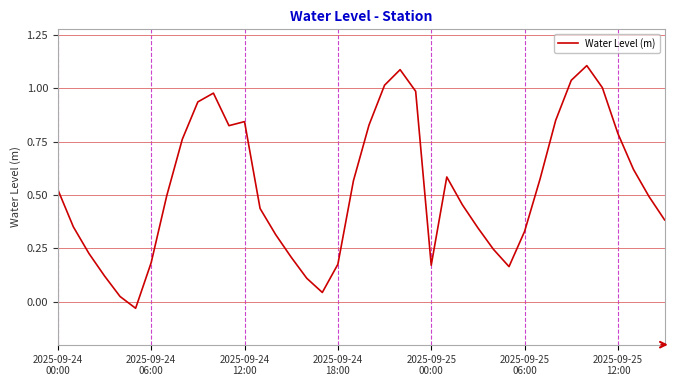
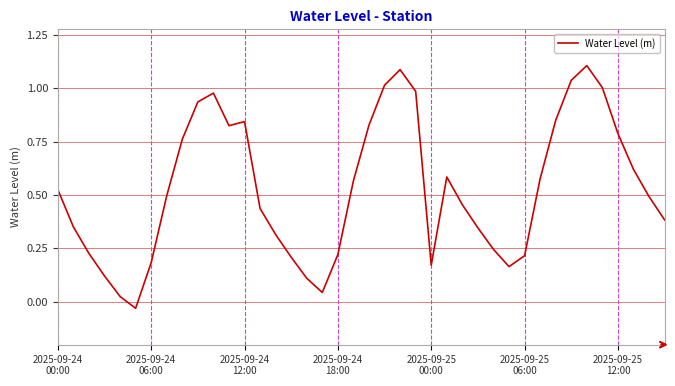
  {
    "2025-09-24 00:00": 0.53,
    "2025-09-24 06:00": 0.18,
    "2025-09-24 12:00": 0.84,
-   "2025-09-24 18:00": 0.18,
+   "2025-09-24 18:00": 0.22,
    "2025-09-25 00:00": 0.17,
-   "2025-09-25 06:00": 0.33,
+   "2025-09-25 06:00": 0.22,
    "2025-09-25 12:00": 0.79
  }
